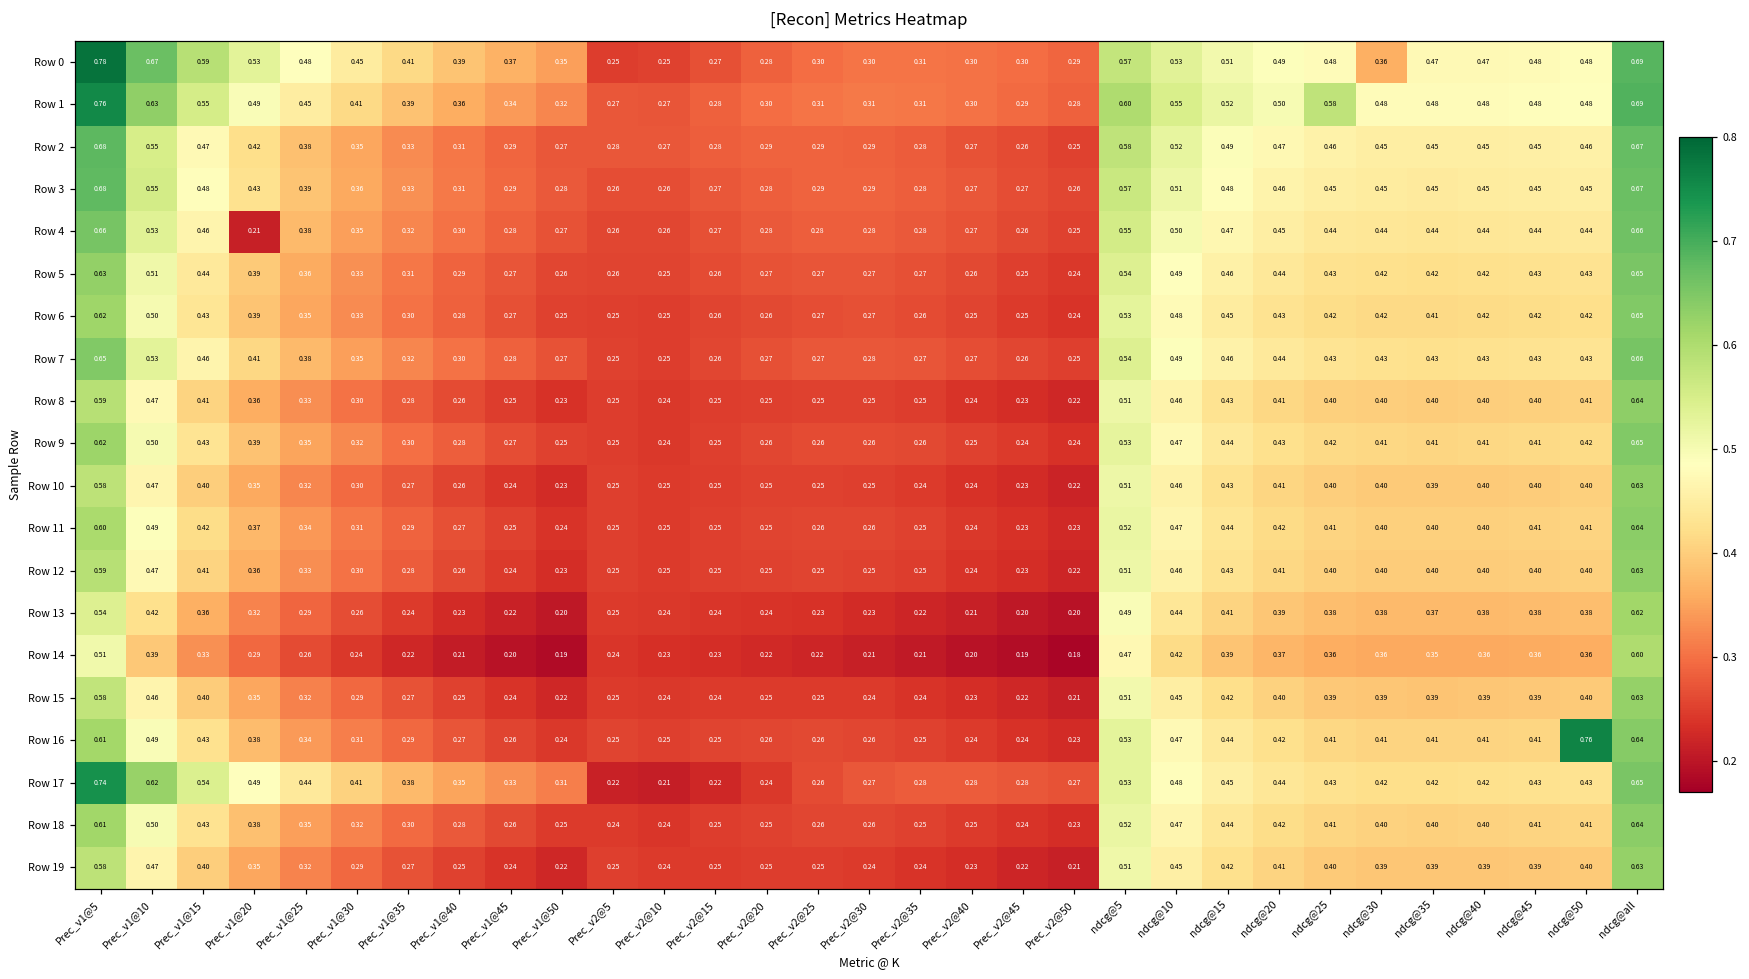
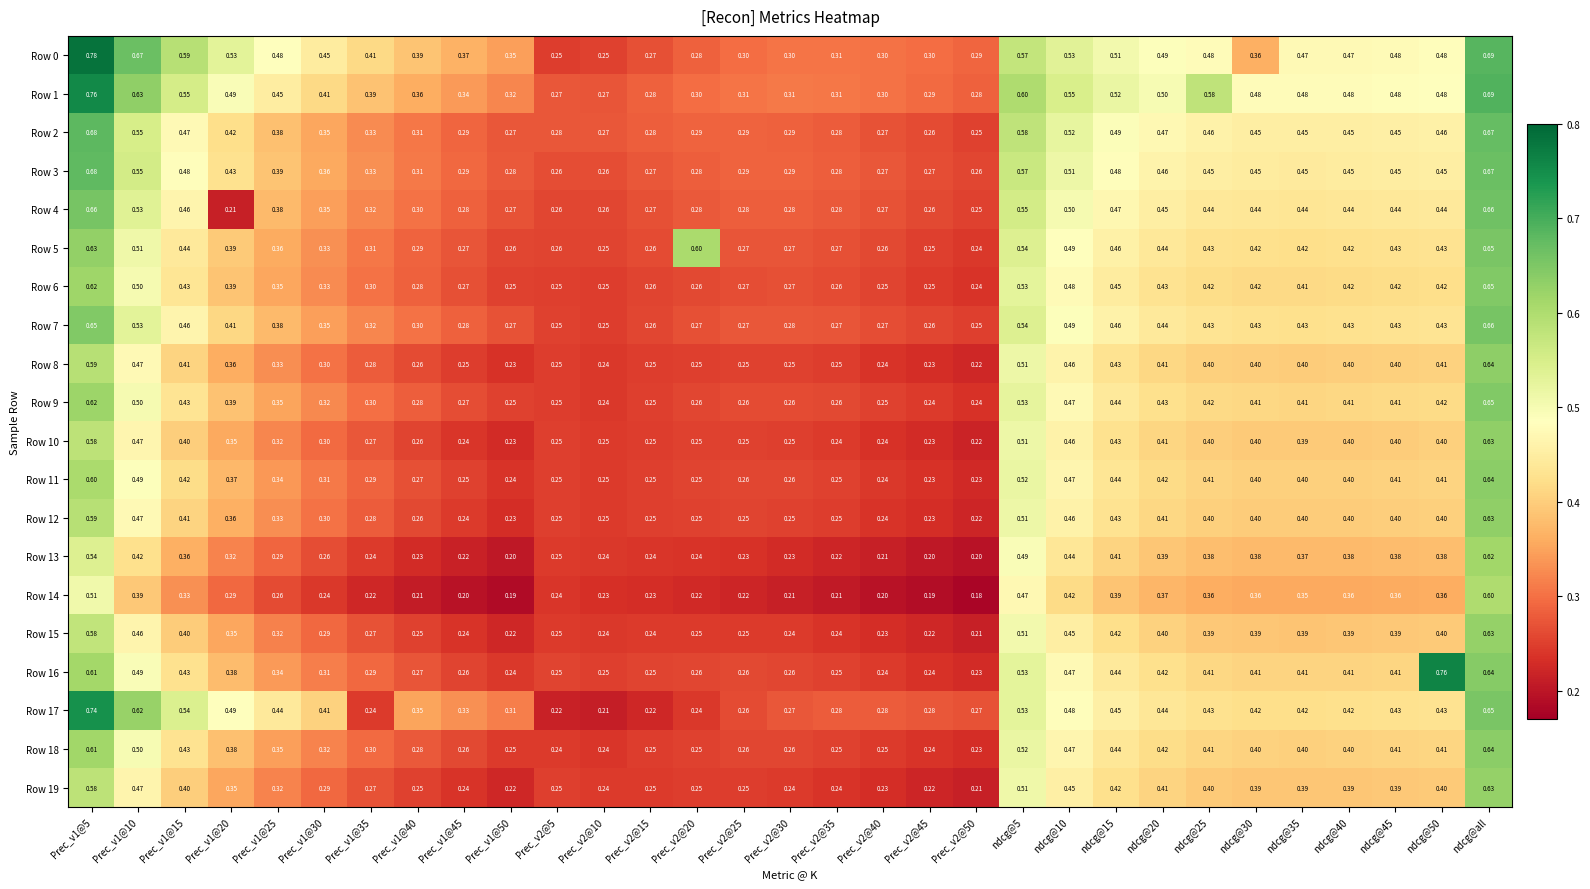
  {
    "Row 5": {
      "Prec_v1@5": 0.63,
      "Prec_v1@10": 0.51,
      "Prec_v1@15": 0.44,
      "Prec_v1@20": 0.39,
      "Prec_v1@25": 0.36,
      "Prec_v1@30": 0.33,
      "Prec_v1@35": 0.31,
      "Prec_v1@40": 0.29,
      "Prec_v1@45": 0.27,
      "Prec_v1@50": 0.26,
      "Prec_v2@5": 0.26,
      "Prec_v2@10": 0.25,
      "Prec_v2@15": 0.26,
-     "Prec_v2@20": 0.27,
+     "Prec_v2@20": 0.60,
      "Prec_v2@25": 0.27,
      "Prec_v2@30": 0.27,
      "Prec_v2@35": 0.27,
      "Prec_v2@40": 0.26,
      "Prec_v2@45": 0.25,
      "Prec_v2@50": 0.24,
      "ndcg@5": 0.54,
      "ndcg@10": 0.49,
      "ndcg@15": 0.46,
      "ndcg@20": 0.44,
      "ndcg@25": 0.43,
      "ndcg@30": 0.42,
      "ndcg@35": 0.42,
      "ndcg@40": 0.42,
      "ndcg@45": 0.43,
      "ndcg@50": 0.43,
      "ndcg@all": 0.65
    },
    "Row 17": {
      "Prec_v1@5": 0.74,
      "Prec_v1@10": 0.62,
      "Prec_v1@15": 0.54,
      "Prec_v1@20": 0.49,
      "Prec_v1@25": 0.44,
      "Prec_v1@30": 0.41,
-     "Prec_v1@35": 0.38,
+     "Prec_v1@35": 0.24,
      "Prec_v1@40": 0.35,
      "Prec_v1@45": 0.33,
      "Prec_v1@50": 0.31,
      "Prec_v2@5": 0.22,
      "Prec_v2@10": 0.21,
      "Prec_v2@15": 0.22,
      "Prec_v2@20": 0.24,
      "Prec_v2@25": 0.26,
      "Prec_v2@30": 0.27,
      "Prec_v2@35": 0.28,
      "Prec_v2@40": 0.28,
      "Prec_v2@45": 0.28,
      "Prec_v2@50": 0.27,
      "ndcg@5": 0.53,
      "ndcg@10": 0.48,
      "ndcg@15": 0.45,
      "ndcg@20": 0.44,
      "ndcg@25": 0.43,
      "ndcg@30": 0.42,
      "ndcg@35": 0.42,
      "ndcg@40": 0.42,
      "ndcg@45": 0.43,
      "ndcg@50": 0.43,
      "ndcg@all": 0.65
    }
  }
